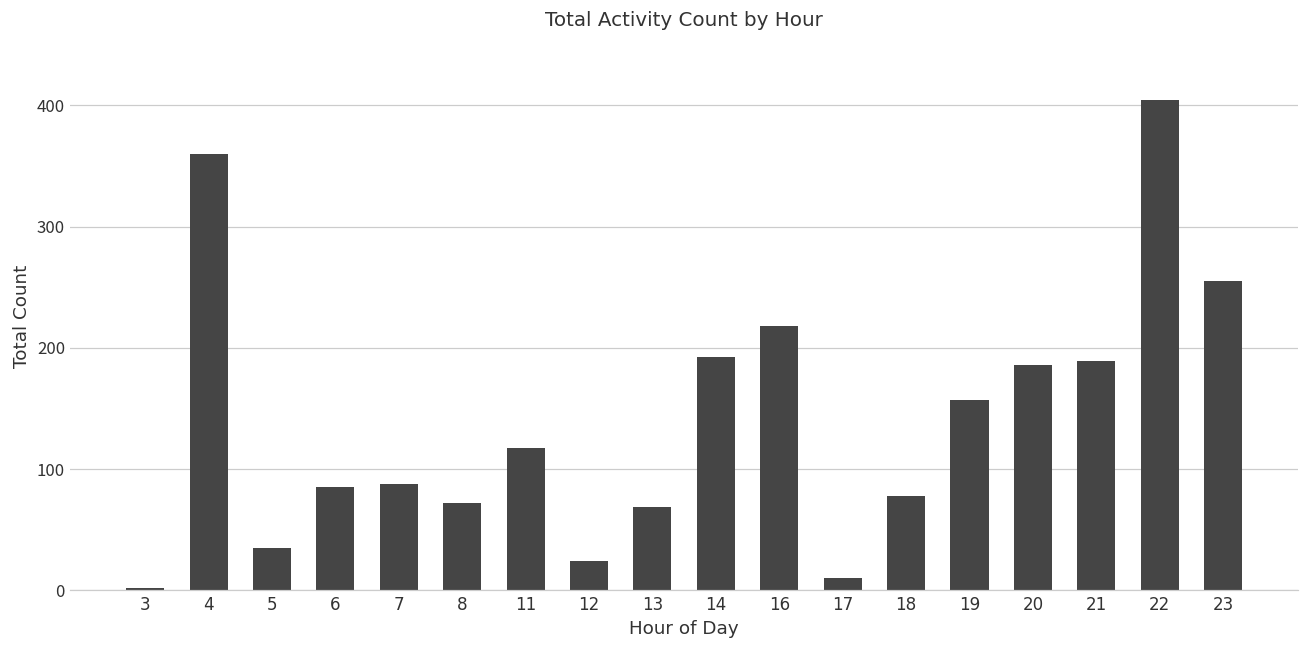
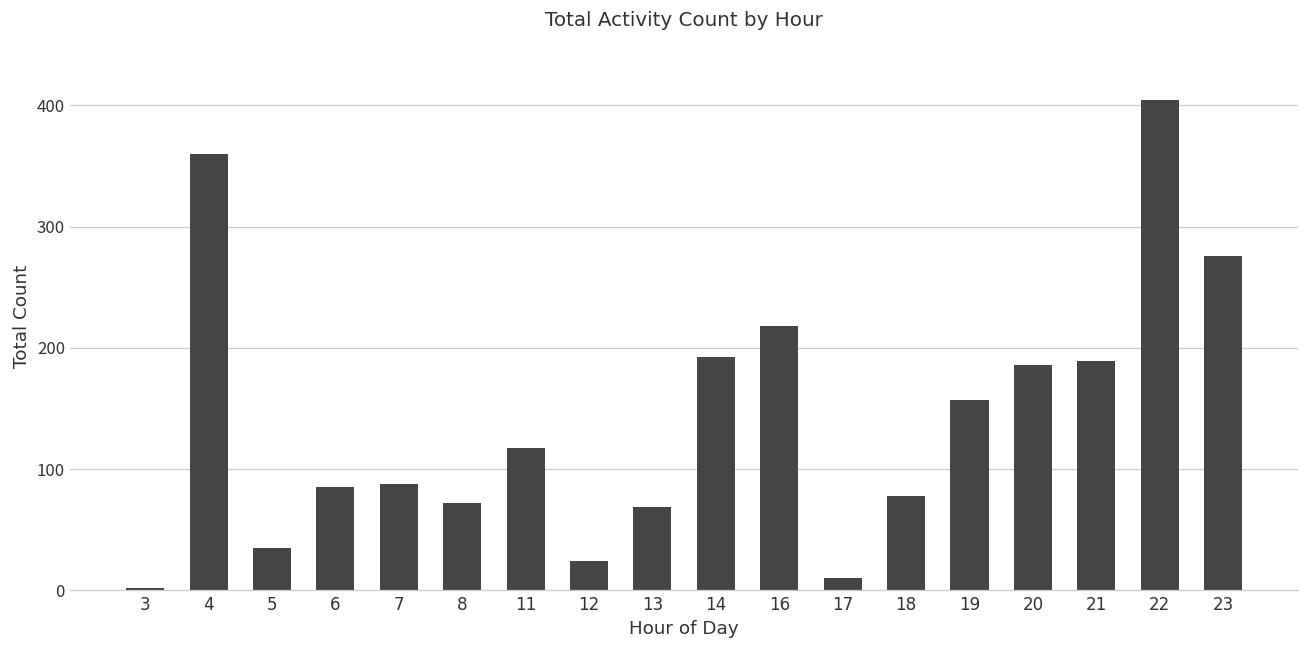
  {
    "4": 360,
    "5": 35,
    "6": 85,
    "7": 88,
    "8": 72,
    "11": 117,
    "12": 24,
    "13": 69,
    "14": 192,
    "16": 218,
    "17": 10,
    "18": 78,
    "19": 157,
    "20": 186,
    "21": 189,
    "22": 404,
-   "23": 255
+   "23": 276
  }
